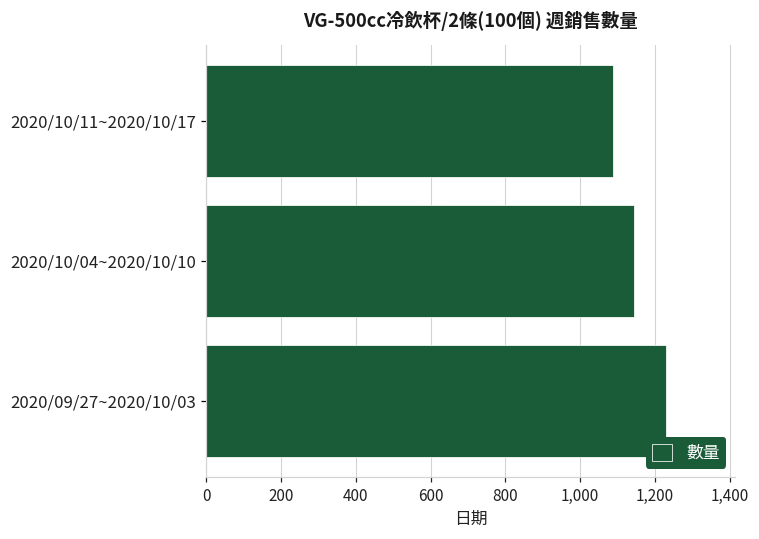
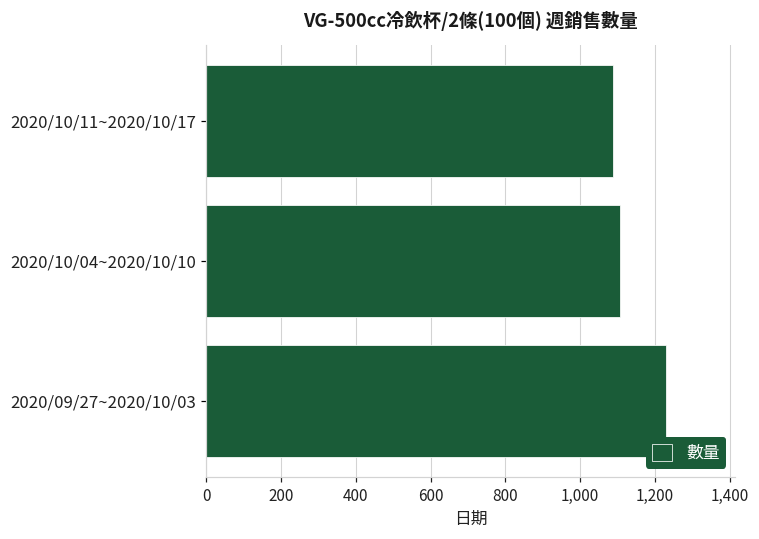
  {
    "2020/10/11~2020/10/17": "1,090",
-   "2020/10/04~2020/10/10": "1,150",
+   "2020/10/04~2020/10/10": "1,110",
    "2020/09/27~2020/10/03": "1,230"
  }
